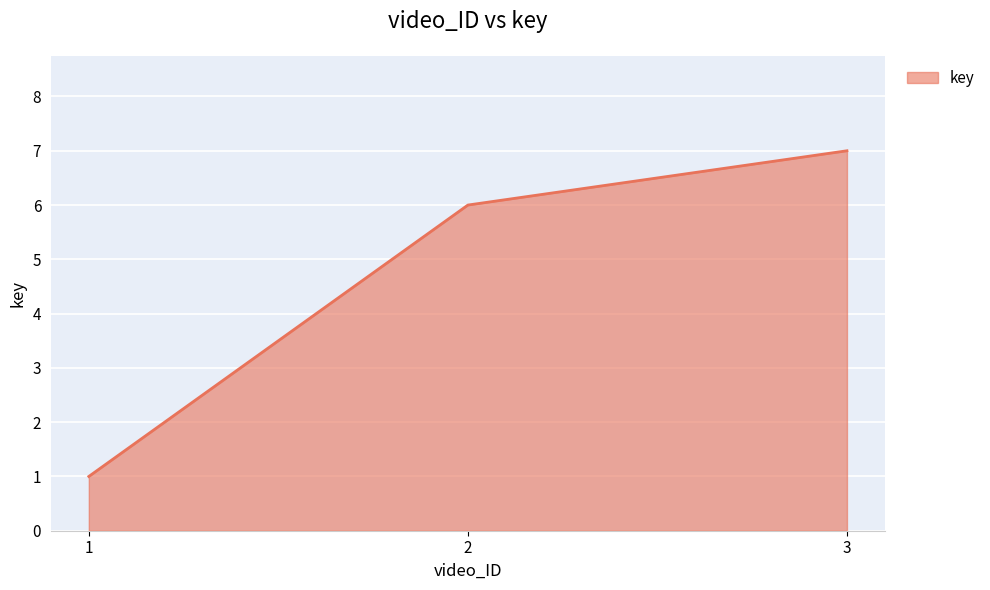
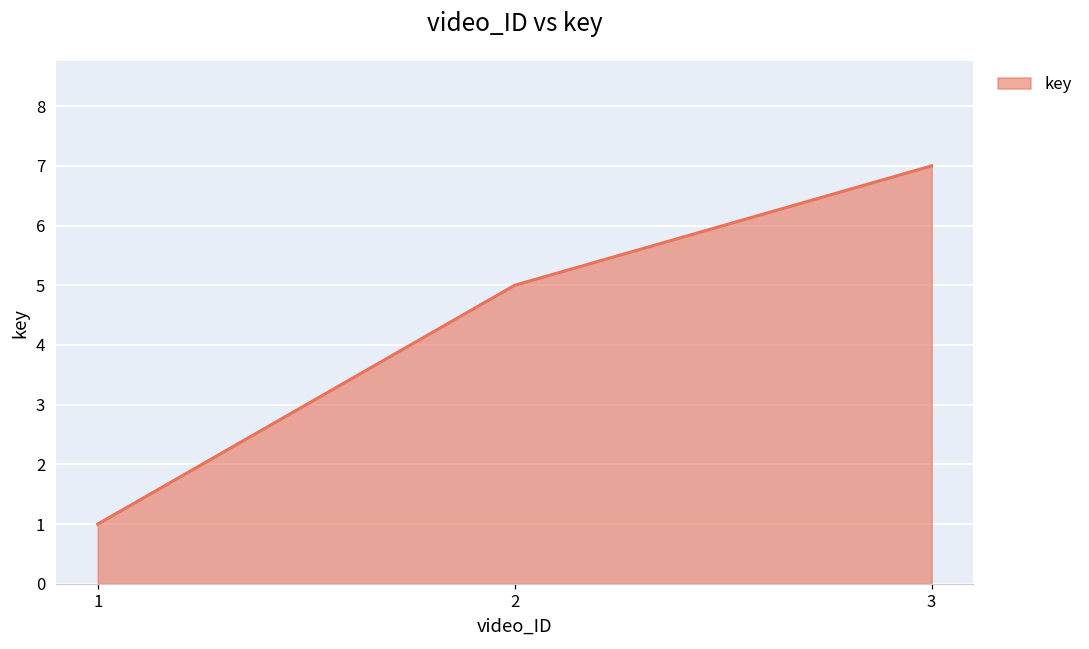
  {
    "1": 1,
-   "2": 6,
+   "2": 5,
    "3": 7
  }
